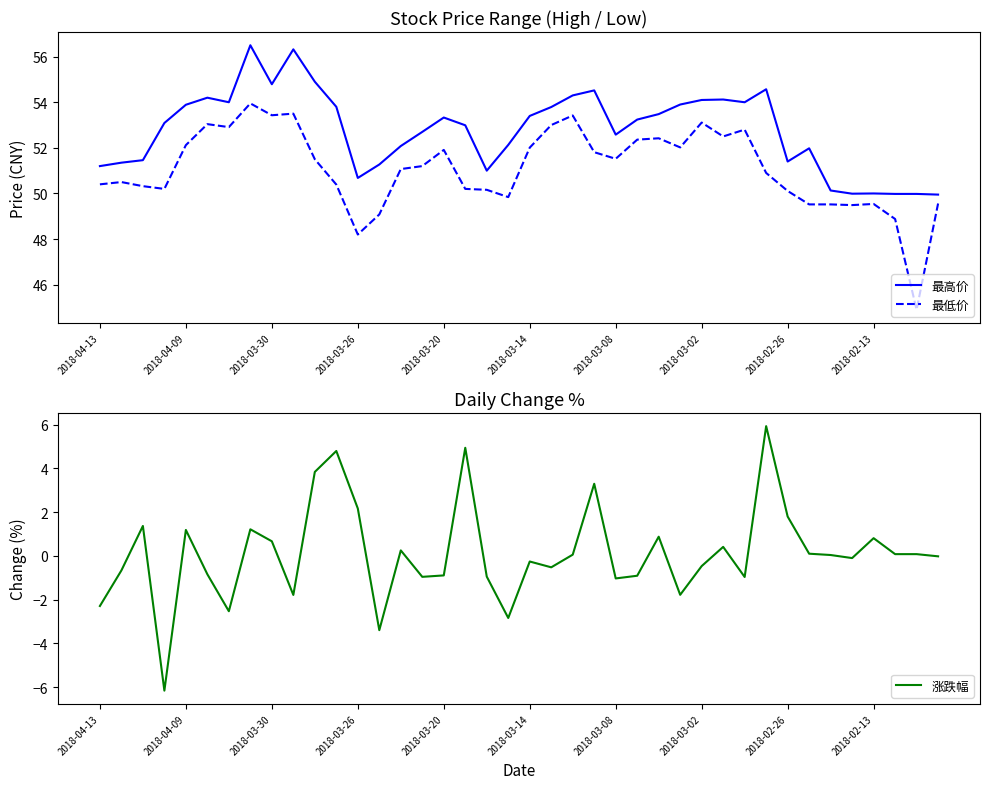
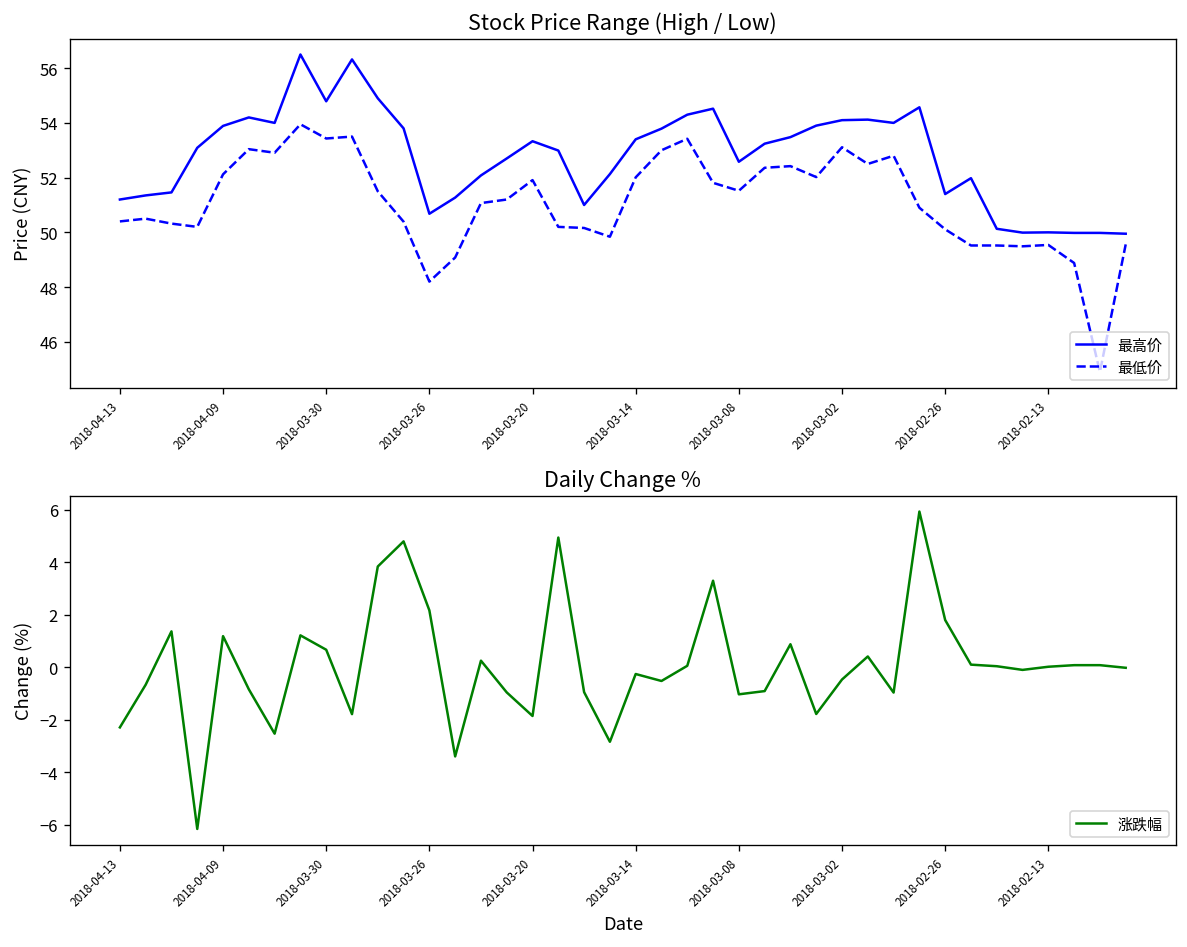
  {
    "Daily Change %": {
      "2018-04-13": -2.3,
      "2018-04-09": 1.2,
      "2018-03-30": 0.7,
      "2018-03-26": 2.2,
-     "2018-03-20": -0.9,
+     "2018-03-20": -1.9,
      "2018-03-14": -0.3,
      "2018-03-08": -1.0,
      "2018-03-02": -0.5,
      "2018-02-26": 1.8,
-     "2018-02-13": 0.8
+     "2018-02-13": 0.0
    }
  }
